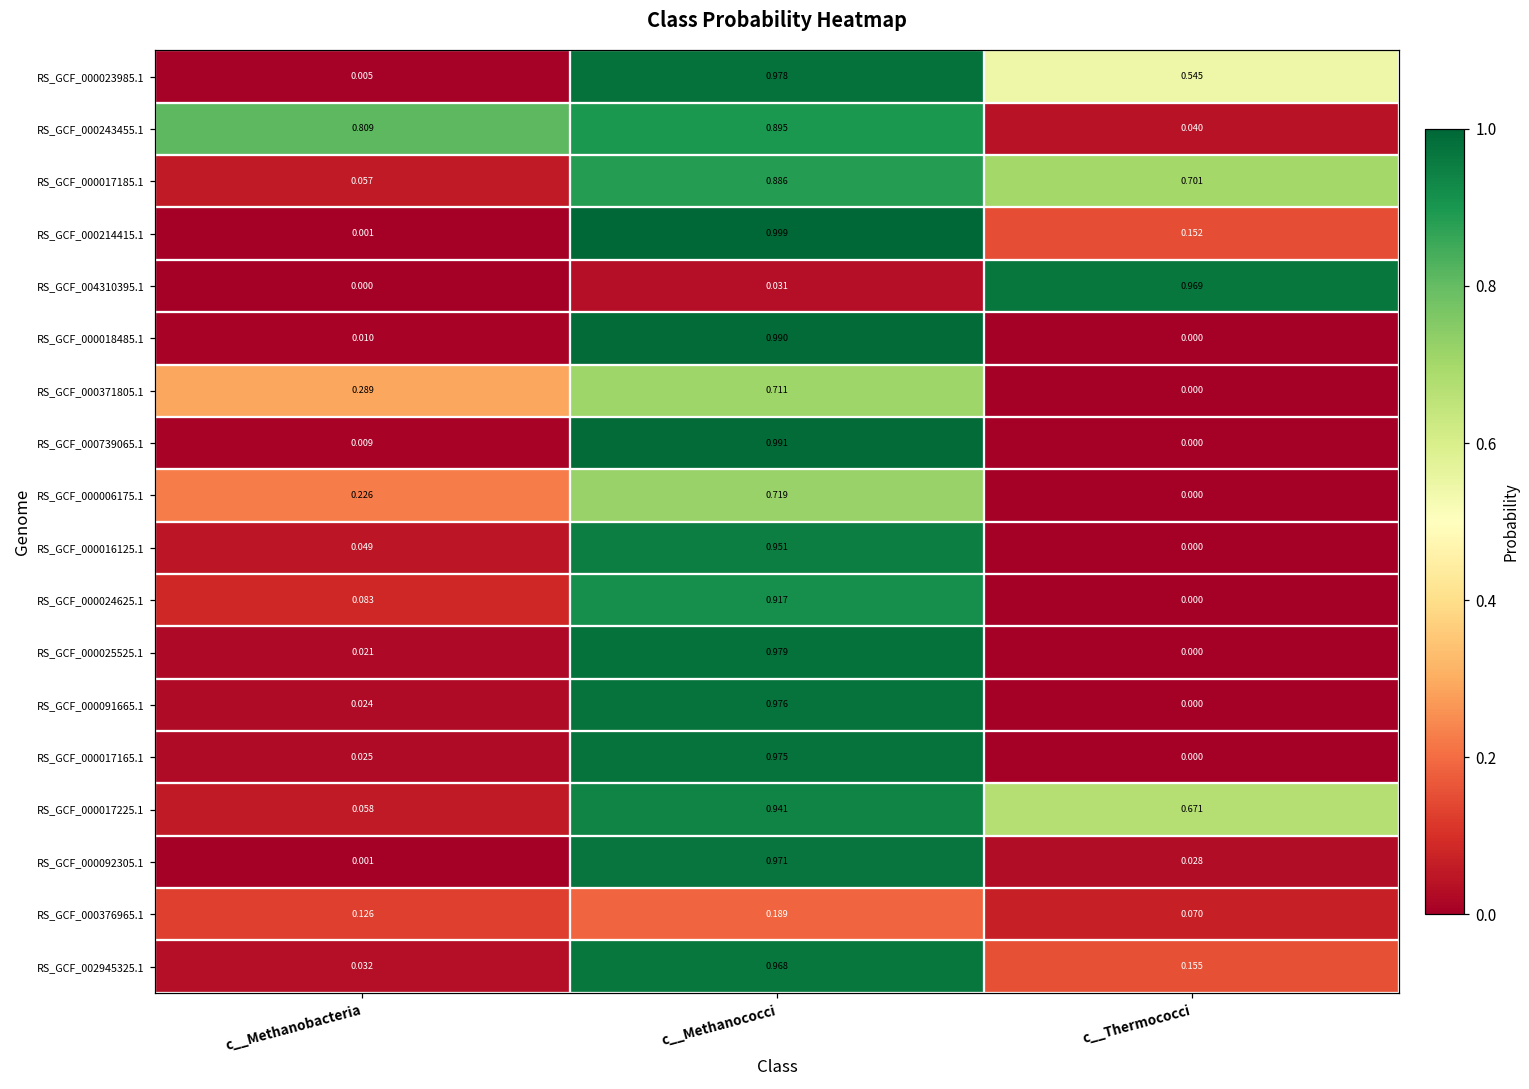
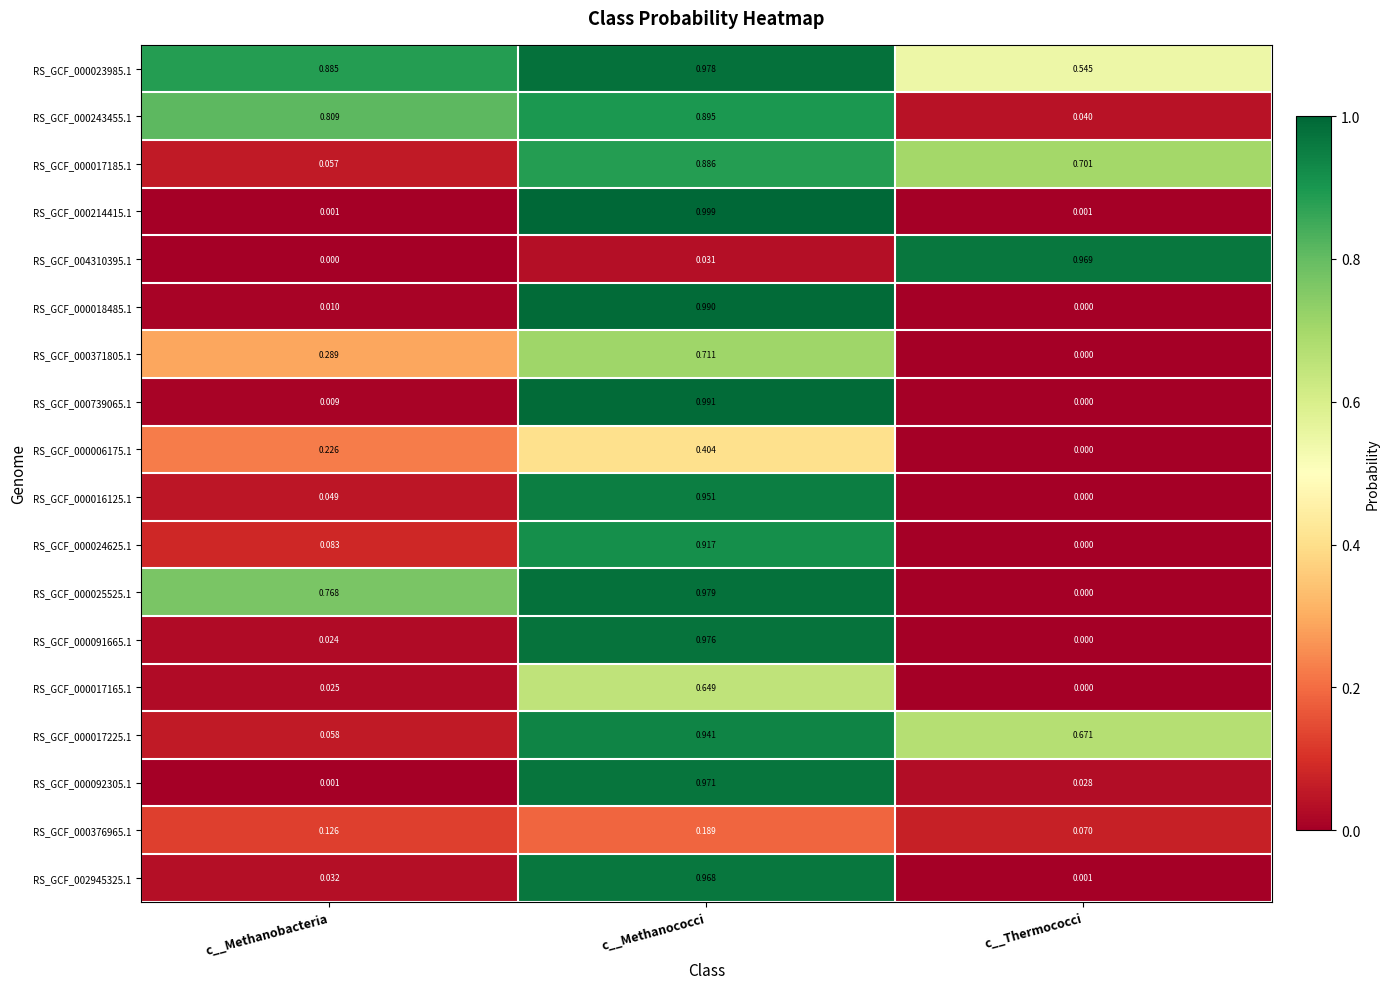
  {
    "RS_GCF_000023985.1": {
-     "c__Methanobacteria": 0.005,
+     "c__Methanobacteria": 0.885,
      "c__Methanococci": 0.978,
      "c__Thermococci": 0.545
    },
    "RS_GCF_000243455.1": {
      "c__Methanobacteria": 0.809,
      "c__Methanococci": 0.895,
      "c__Thermococci": 0.040
    },
    "RS_GCF_000017185.1": {
      "c__Methanobacteria": 0.057,
      "c__Methanococci": 0.886,
      "c__Thermococci": 0.701
    },
    "RS_GCF_000214415.1": {
      "c__Methanobacteria": 0.001,
      "c__Methanococci": 0.999,
-     "c__Thermococci": 0.152
+     "c__Thermococci": 0.001
    },
    "RS_GCF_004310395.1": {
      "c__Methanobacteria": 0.000,
      "c__Methanococci": 0.031,
      "c__Thermococci": 0.969
    },
    "RS_GCF_000018485.1": {
      "c__Methanobacteria": 0.010,
      "c__Methanococci": 0.990,
      "c__Thermococci": 0.000
    },
    "RS_GCF_000371805.1": {
      "c__Methanobacteria": 0.289,
      "c__Methanococci": 0.711,
      "c__Thermococci": 0.000
    },
    "RS_GCF_000739065.1": {
      "c__Methanobacteria": 0.009,
      "c__Methanococci": 0.991,
      "c__Thermococci": 0.000
    },
    "RS_GCF_000006175.1": {
      "c__Methanobacteria": 0.226,
-     "c__Methanococci": 0.719,
+     "c__Methanococci": 0.404,
      "c__Thermococci": 0.000
    },
    "RS_GCF_000016125.1": {
      "c__Methanobacteria": 0.049,
      "c__Methanococci": 0.951,
      "c__Thermococci": 0.000
    },
    "RS_GCF_000024625.1": {
      "c__Methanobacteria": 0.083,
      "c__Methanococci": 0.917,
      "c__Thermococci": 0.000
    },
    "RS_GCF_000025525.1": {
-     "c__Methanobacteria": 0.021,
+     "c__Methanobacteria": 0.768,
      "c__Methanococci": 0.979,
      "c__Thermococci": 0.000
    },
    "RS_GCF_000091665.1": {
      "c__Methanobacteria": 0.024,
      "c__Methanococci": 0.976,
      "c__Thermococci": 0.000
    },
    "RS_GCF_000017165.1": {
      "c__Methanobacteria": 0.025,
-     "c__Methanococci": 0.975,
+     "c__Methanococci": 0.649,
      "c__Thermococci": 0.000
    },
    "RS_GCF_000017225.1": {
      "c__Methanobacteria": 0.058,
      "c__Methanococci": 0.941,
      "c__Thermococci": 0.671
    },
    "RS_GCF_000092305.1": {
      "c__Methanobacteria": 0.001,
      "c__Methanococci": 0.971,
      "c__Thermococci": 0.028
    },
    "RS_GCF_000376965.1": {
      "c__Methanobacteria": 0.126,
      "c__Methanococci": 0.189,
      "c__Thermococci": 0.070
    },
    "RS_GCF_002945325.1": {
      "c__Methanobacteria": 0.032,
      "c__Methanococci": 0.968,
-     "c__Thermococci": 0.155
+     "c__Thermococci": 0.001
    }
  }
